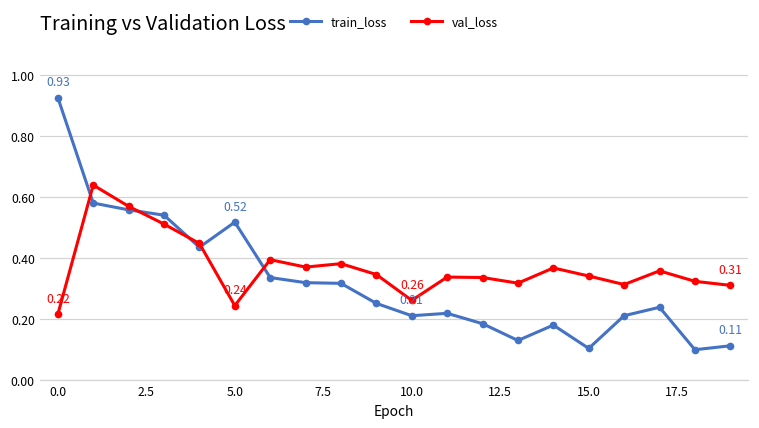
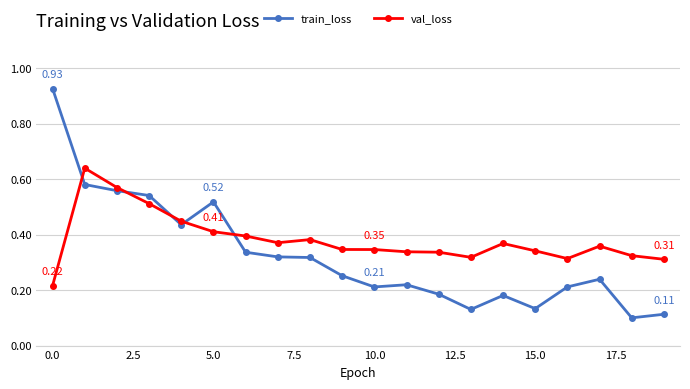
  {
    "train_loss": {
-     "15.0": 0.10
+     "15.0": 0.13
    },
    "val_loss": {
      "0.0": 0.22,
-     "5.0": 0.24,
-     "10.0": 0.26
+     "5.0": 0.41,
+     "10.0": 0.35
    }
  }
